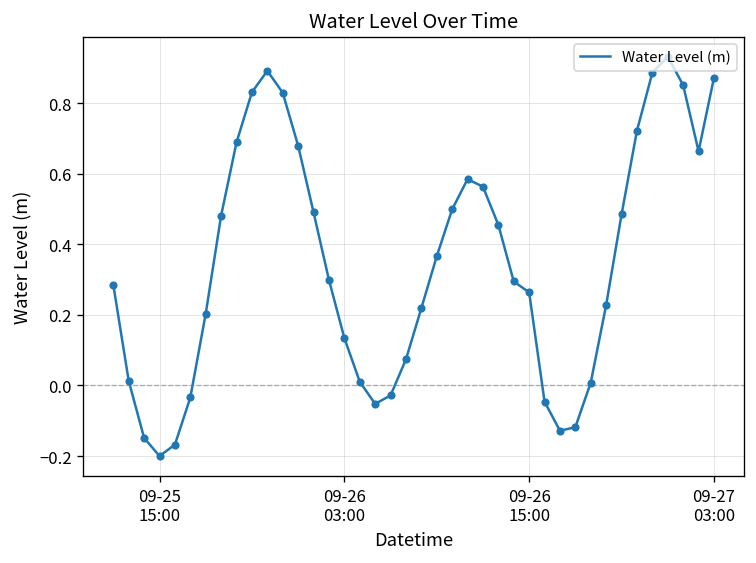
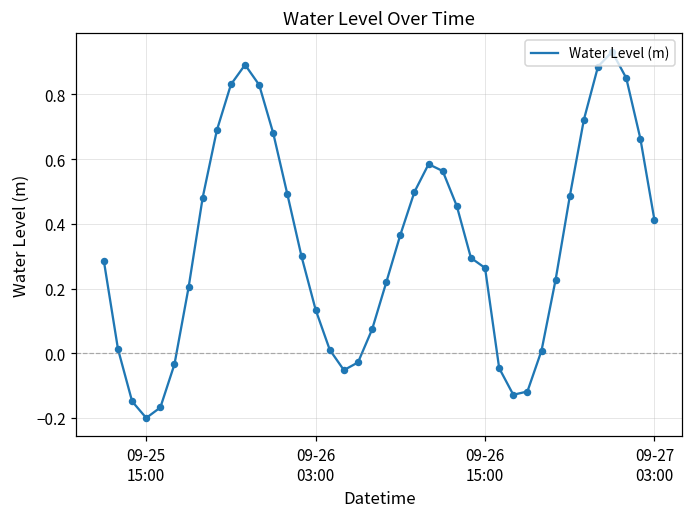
  {
    "09-25 15:00": -0.20,
    "09-26 03:00": 0.13,
    "09-26 15:00": 0.26,
-   "09-27 03:00": 0.87
+   "09-27 03:00": 0.41
  }
